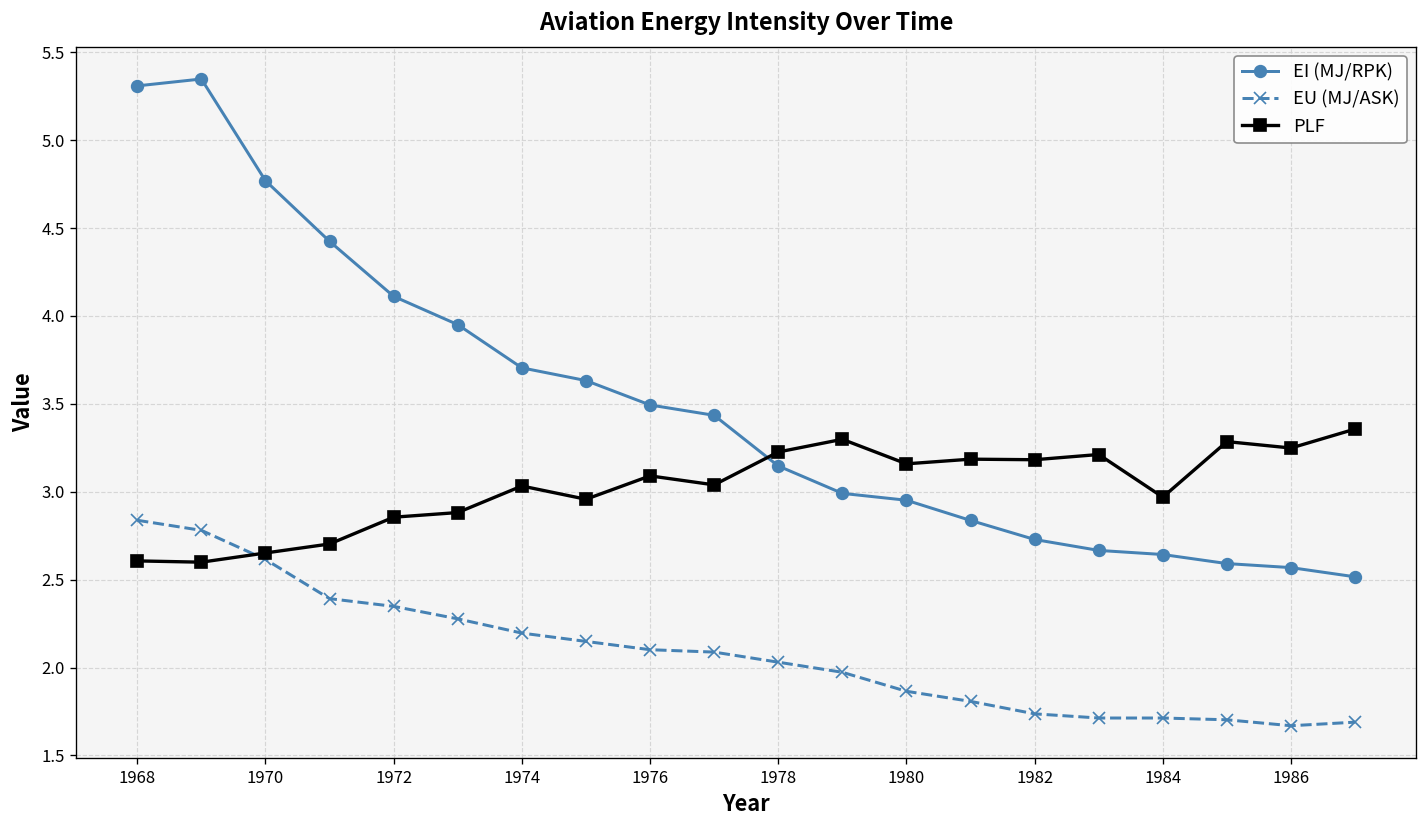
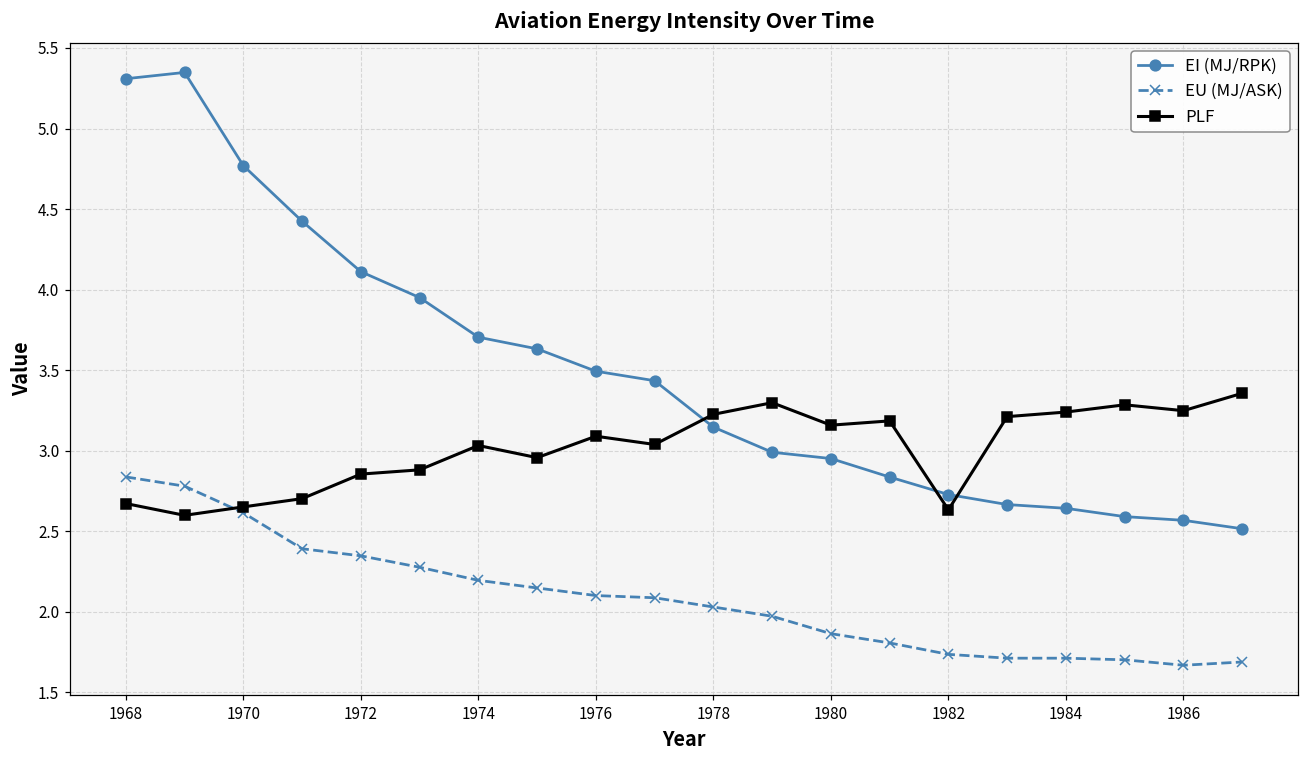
  {
    "PLF": {
-     "1968": 2.61,
+     "1968": 2.67,
      "1970": 2.65,
      "1972": 2.86,
      "1974": 3.03,
      "1976": 3.09,
      "1978": 3.23,
      "1980": 3.16,
-     "1982": 3.18,
-     "1984": 2.97,
+     "1982": 2.63,
+     "1984": 3.24,
      "1986": 3.25
    }
  }
